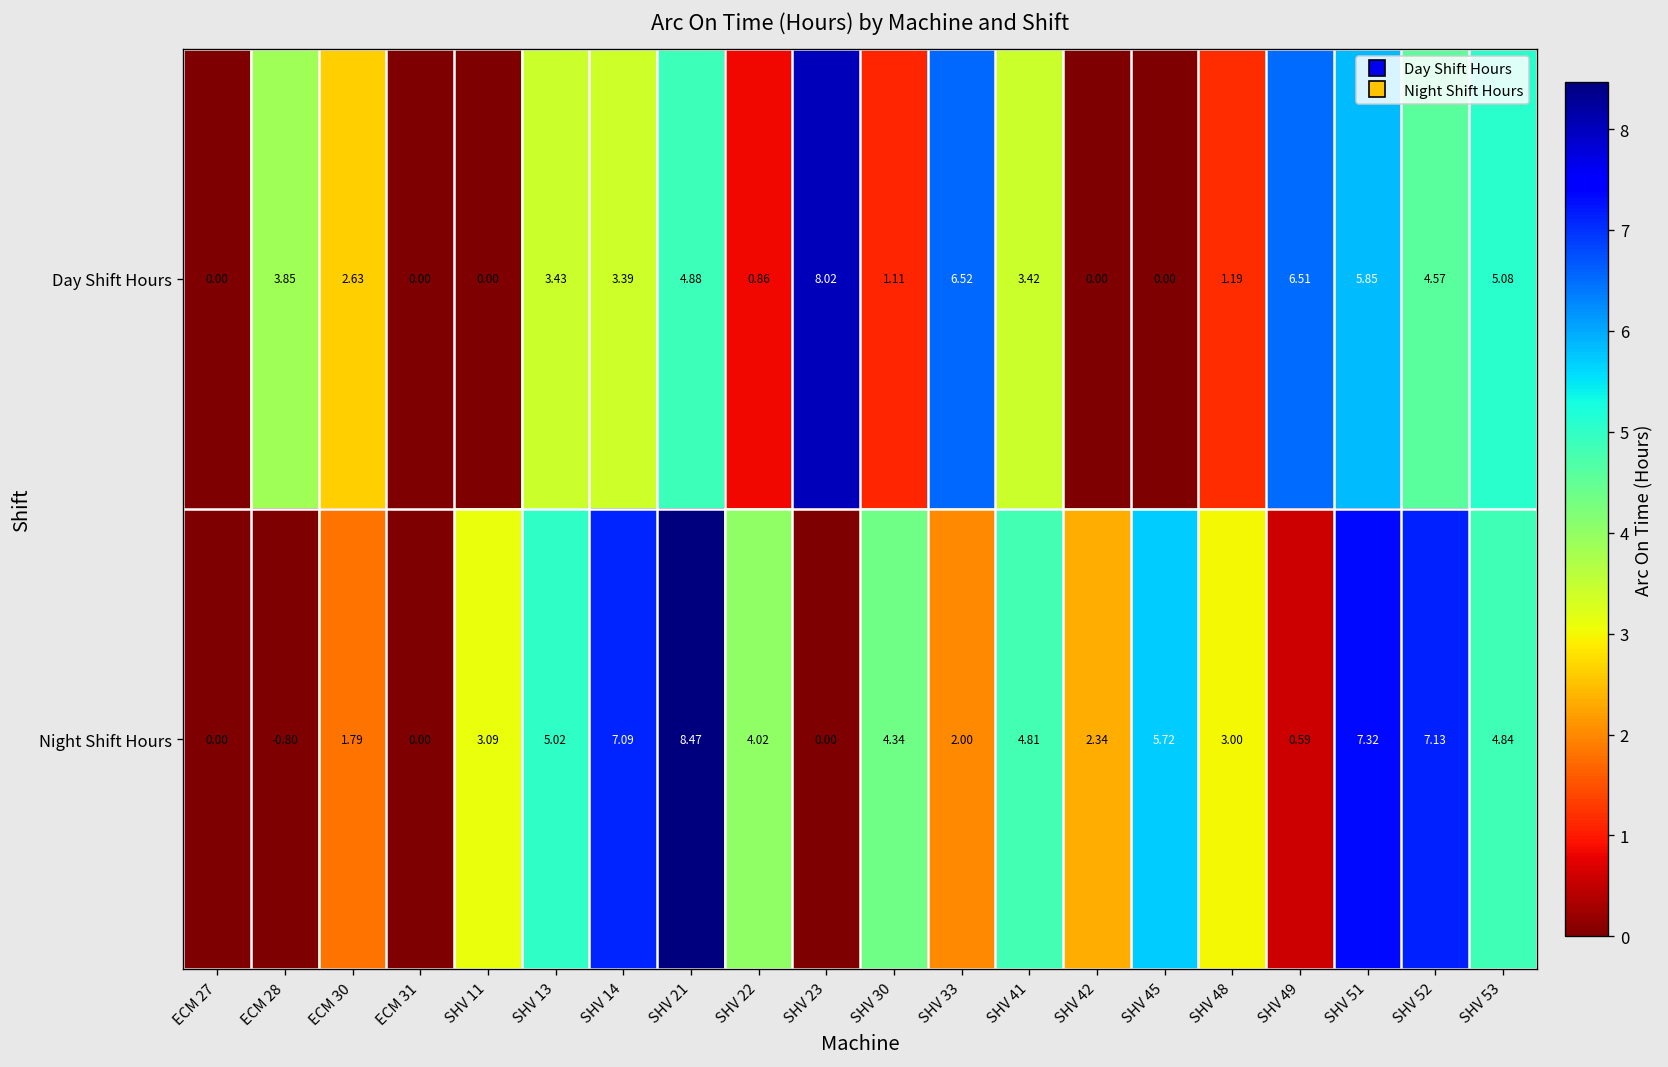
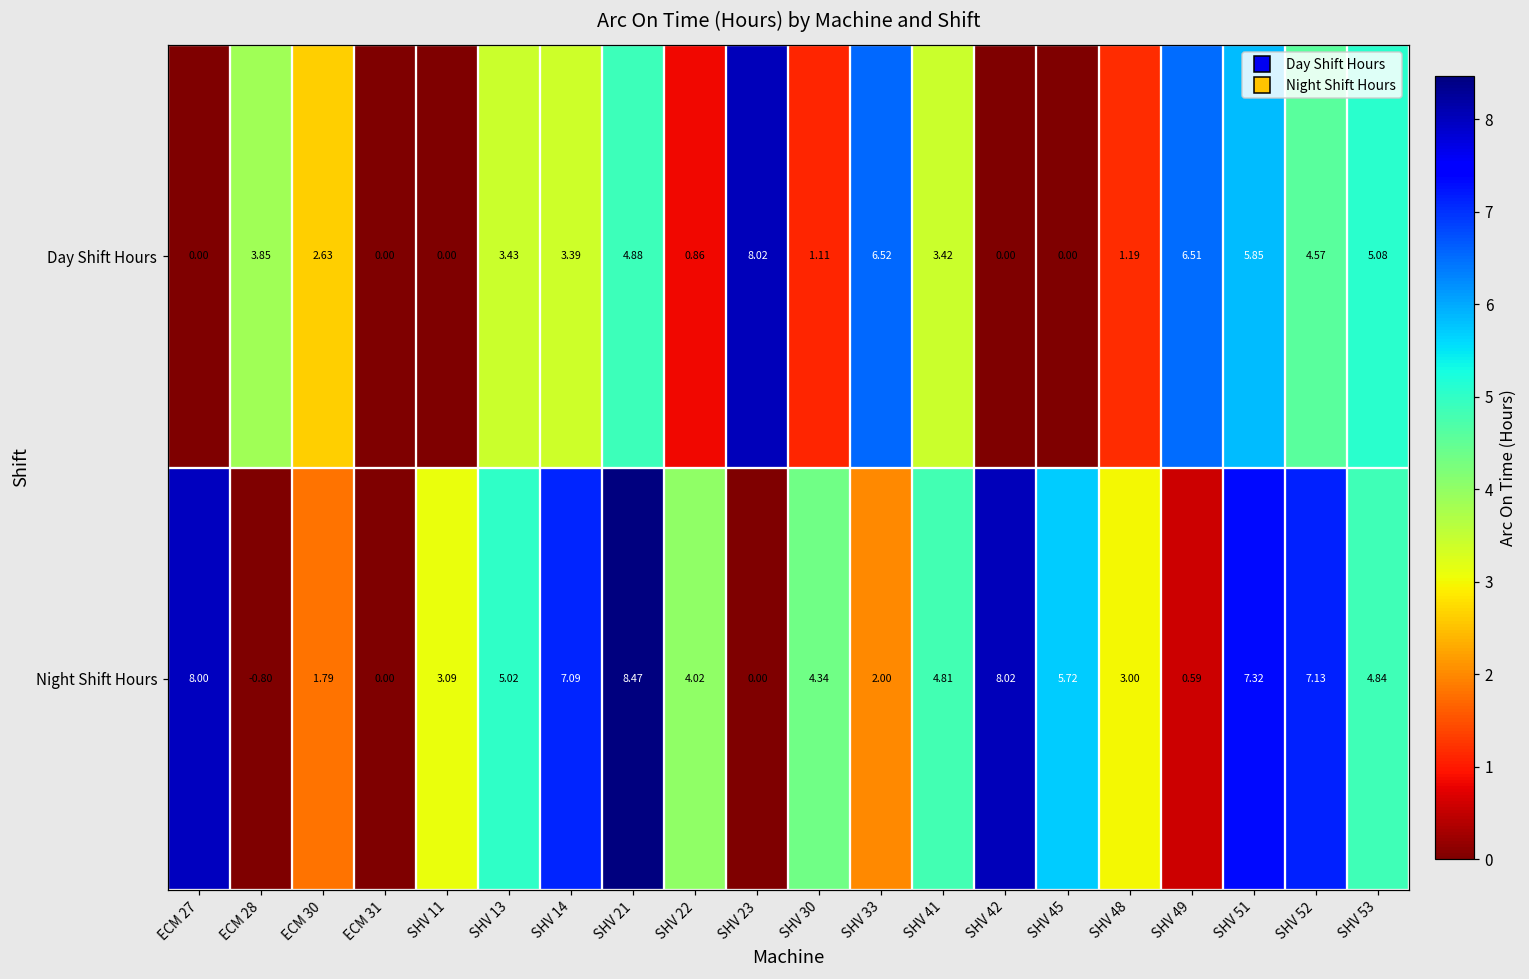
  {
    "Day Shift Hours": {
      "ECM 27": 0.00,
      "ECM 28": 3.85,
      "ECM 30": 2.63,
      "ECM 31": 0.00,
      "SHV 11": 0.00,
      "SHV 13": 3.43,
      "SHV 14": 3.39,
      "SHV 21": 4.88,
      "SHV 22": 0.86,
      "SHV 23": 8.02,
      "SHV 30": 1.11,
      "SHV 33": 6.52,
      "SHV 41": 3.42,
      "SHV 42": 0.00,
      "SHV 45": 0.00,
      "SHV 48": 1.19,
      "SHV 49": 6.51,
      "SHV 51": 5.85,
      "SHV 52": 4.57,
      "SHV 53": 5.08
    },
    "Night Shift Hours": {
-     "ECM 27": 0.00,
+     "ECM 27": 8.00,
      "ECM 28": -0.80,
      "ECM 30": 1.79,
      "ECM 31": 0.00,
      "SHV 11": 3.09,
      "SHV 13": 5.02,
      "SHV 14": 7.09,
      "SHV 21": 8.47,
      "SHV 22": 4.02,
      "SHV 23": 0.00,
      "SHV 30": 4.34,
      "SHV 33": 2.00,
      "SHV 41": 4.81,
-     "SHV 42": 2.34,
+     "SHV 42": 8.02,
      "SHV 45": 5.72,
      "SHV 48": 3.00,
      "SHV 49": 0.59,
      "SHV 51": 7.32,
      "SHV 52": 7.13,
      "SHV 53": 4.84
    }
  }
